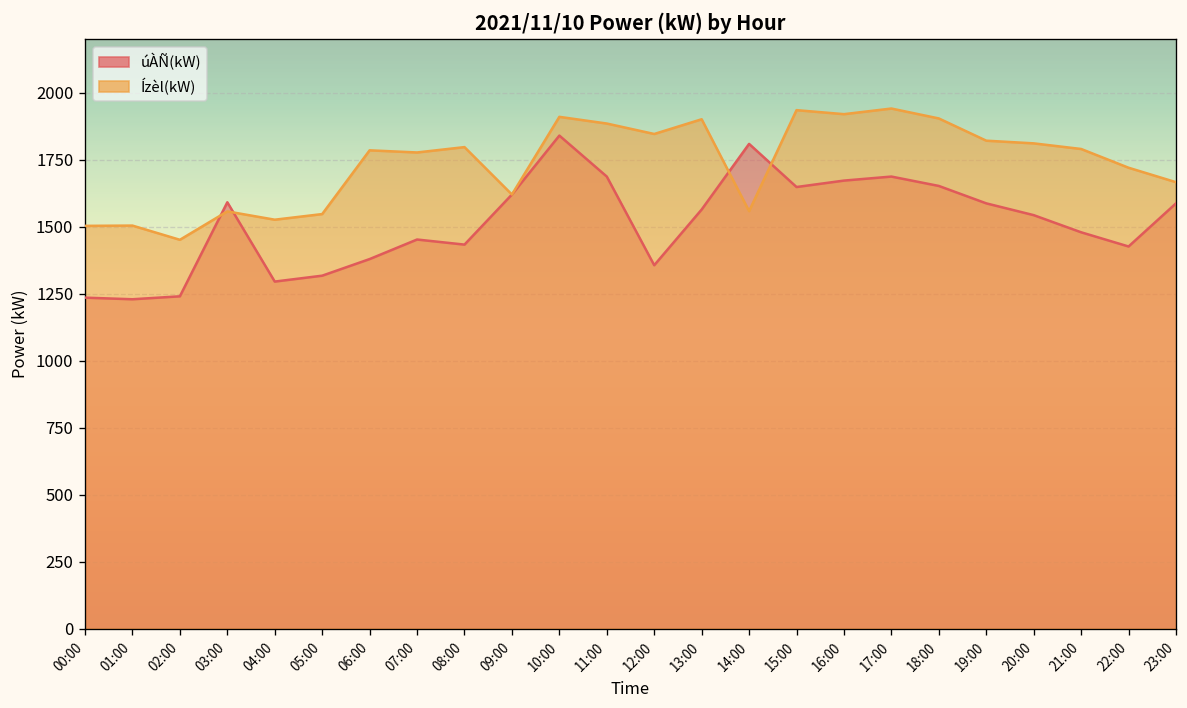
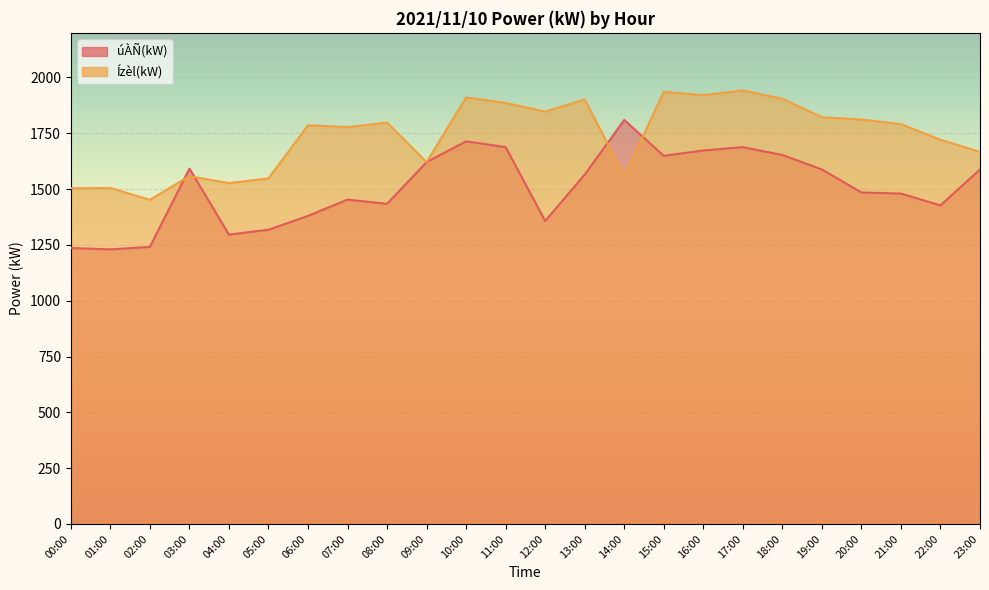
  {
    "úÀÑ(kW)": {
      "00:00": 1240,
      "01:00": 1230,
      "02:00": 1240,
      "03:00": 1590,
      "04:00": 1300,
      "05:00": 1320,
      "06:00": 1380,
      "07:00": 1450,
      "08:00": 1430,
-     "10:00": 1840,
+     "10:00": 1710,
      "11:00": 1690,
      "12:00": 1360,
      "13:00": 1570,
      "14:00": 1810,
      "15:00": 1650,
      "16:00": 1670,
      "17:00": 1690,
      "18:00": 1650,
      "19:00": 1590,
-     "20:00": 1540,
+     "20:00": 1490,
      "21:00": 1480,
      "22:00": 1430,
      "23:00": 1590
    },
    "Ízèl(kW)": {
      "00:00": 1500,
      "01:00": 1510,
      "02:00": 1450,
      "03:00": 1560,
      "04:00": 1530,
      "05:00": 1550,
      "06:00": 1790,
      "07:00": 1780,
      "08:00": 1800,
      "10:00": 1910,
      "11:00": 1890,
      "12:00": 1850,
      "13:00": 1900,
      "14:00": 1560,
      "15:00": 1940,
      "16:00": 1920,
      "17:00": 1940,
      "18:00": 1910,
      "19:00": 1820,
      "20:00": 1810,
      "21:00": 1790,
      "22:00": 1720,
      "23:00": 1670
    }
  }
